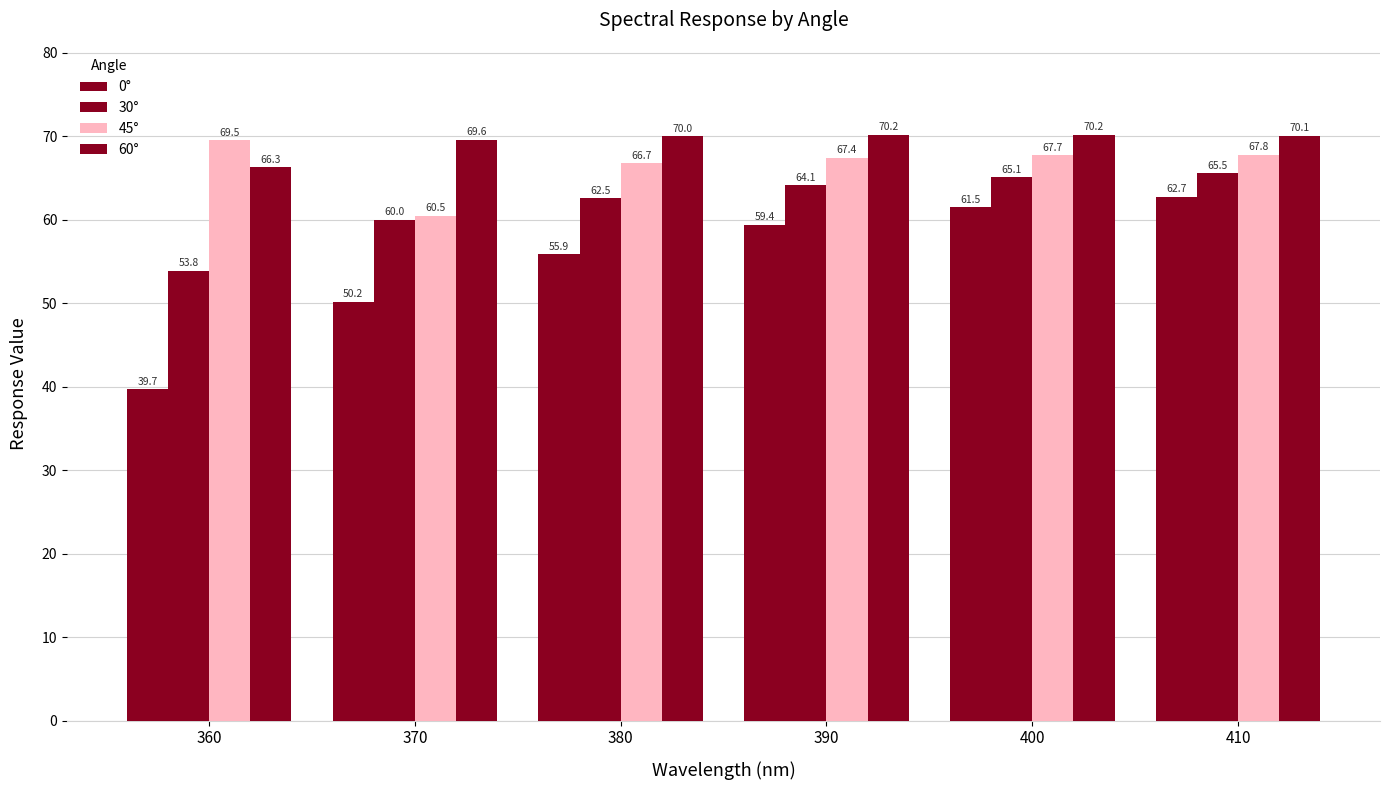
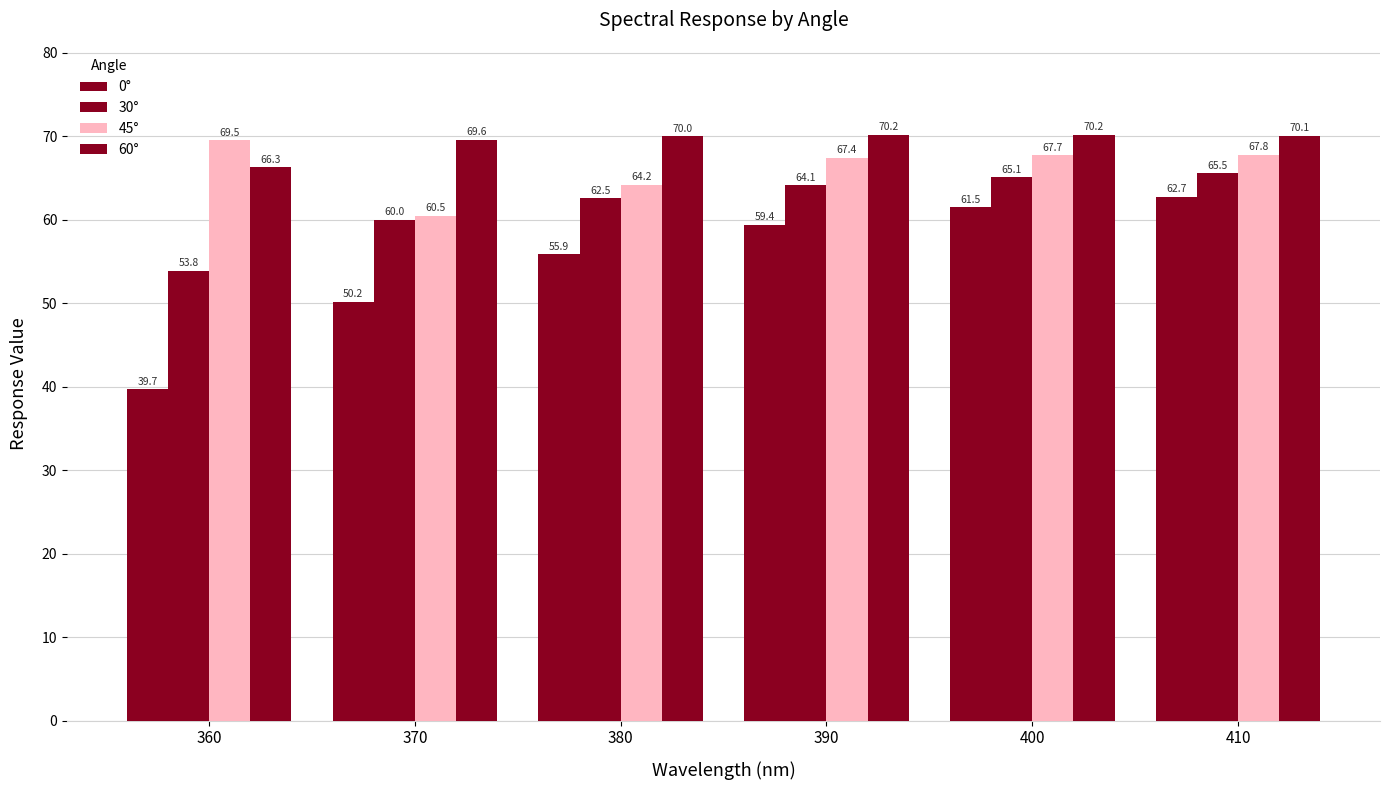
  {
    "45°": {
      "360": 69.5,
      "370": 60.5,
-     "380": 66.7,
+     "380": 64.2,
      "390": 67.4,
      "400": 67.7,
      "410": 67.8
    }
  }
